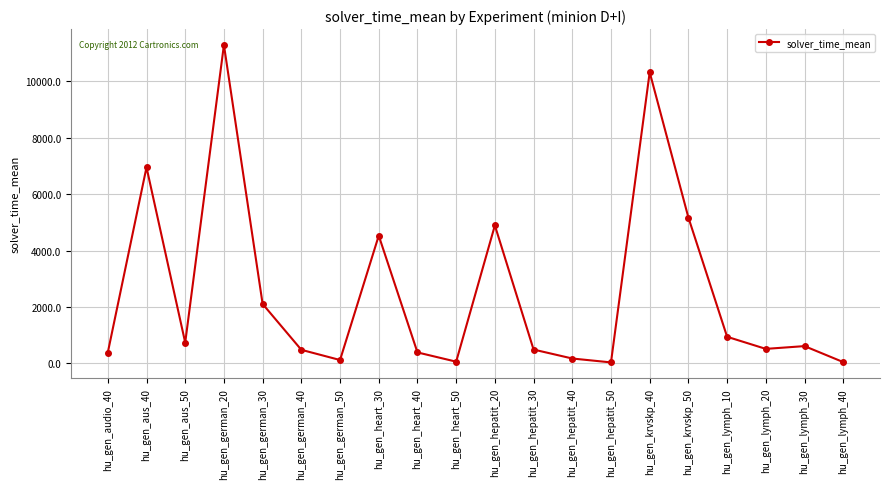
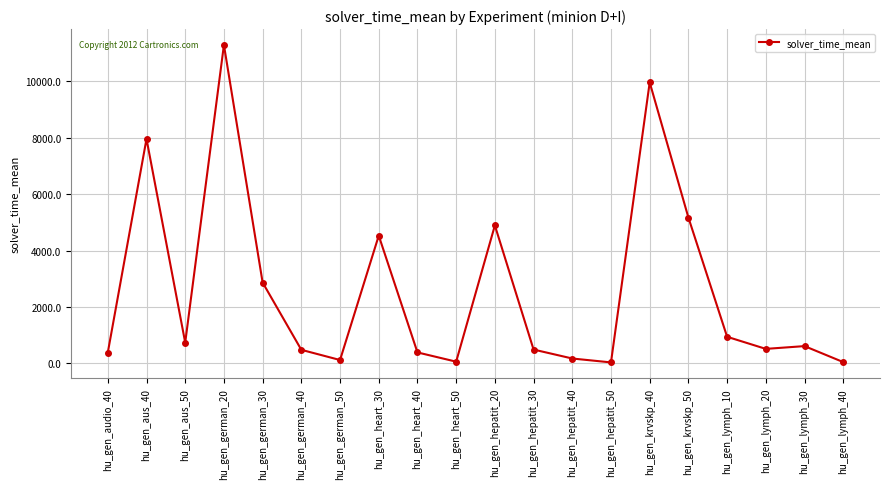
  {
    "hu_gen_audio_40": 400,
-   "hu_gen_aus_40": 7000,
+   "hu_gen_aus_40": 8000,
    "hu_gen_aus_50": 700,
    "hu_gen_german_20": 11300,
-   "hu_gen_german_30": 2100,
+   "hu_gen_german_30": 2900,
    "hu_gen_german_40": 500,
    "hu_gen_german_50": 100,
    "hu_gen_heart_30": 4500,
    "hu_gen_heart_40": 400,
    "hu_gen_heart_50": 100,
    "hu_gen_hepatit_20": 4900,
    "hu_gen_hepatit_30": 500,
    "hu_gen_hepatit_40": 200,
    "hu_gen_hepatit_50": 0,
-   "hu_gen_krvskp_40": 10300,
+   "hu_gen_krvskp_40": 10000,
    "hu_gen_krvskp_50": 5200,
    "hu_gen_lymph_10": 900,
    "hu_gen_lymph_20": 500,
    "hu_gen_lymph_30": 600,
    "hu_gen_lymph_40": 0
  }
